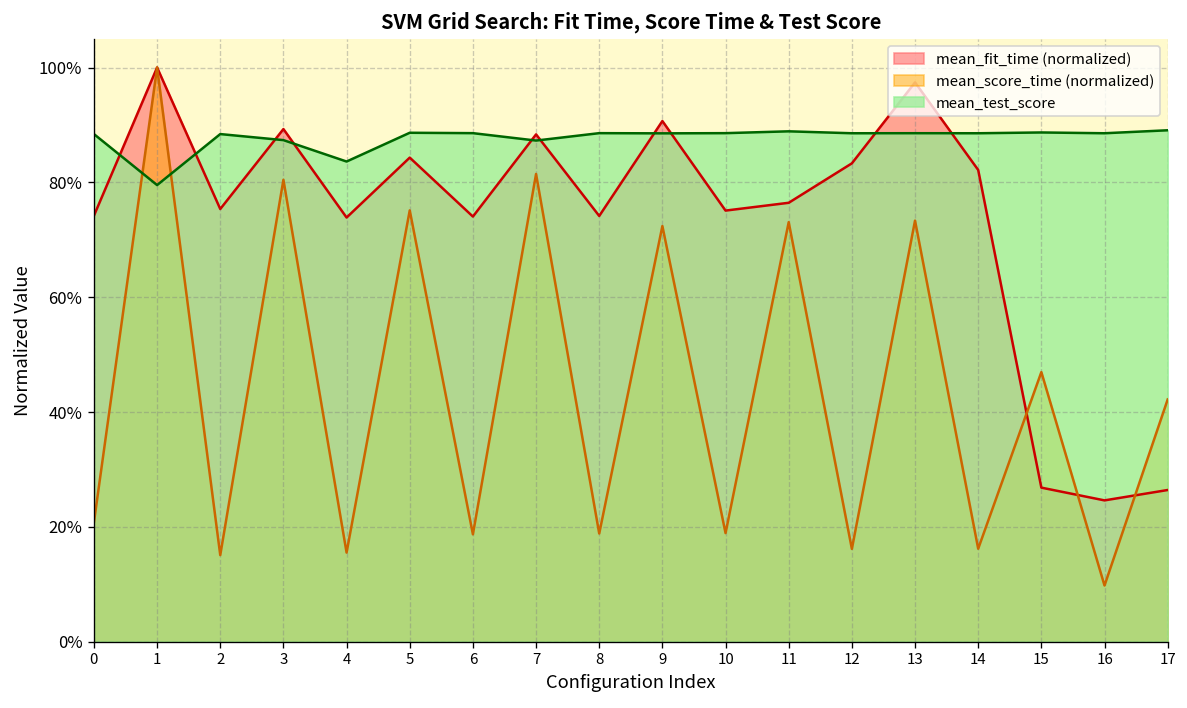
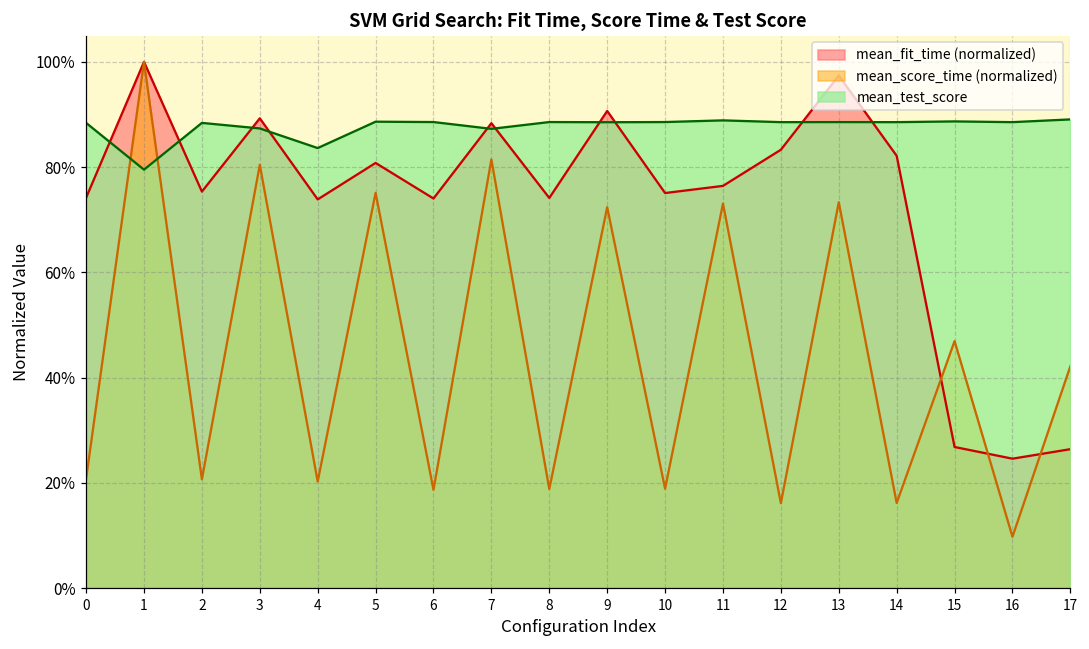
  {
    "mean_fit_time (normalized)": {
      "0": "74%",
      "2": "75%",
      "3": "89%",
      "4": "74%",
-     "5": "84%",
+     "5": "81%",
      "6": "74%",
      "7": "88%",
      "8": "74%",
      "9": "91%",
      "10": "75%",
      "11": "76%",
      "12": "83%",
      "14": "82%",
      "15": "27%",
      "16": "25%",
      "17": "26%"
    },
    "mean_score_time (normalized)": {
      "0": "21%",
-     "2": "15%",
+     "2": "21%",
      "3": "80%",
-     "4": "16%",
+     "4": "20%",
      "5": "75%",
      "6": "19%",
      "7": "81%",
      "8": "19%",
      "9": "72%",
      "10": "19%",
      "11": "73%",
      "12": "16%",
      "13": "73%",
      "14": "16%",
      "15": "47%",
      "16": "10%",
      "17": "42%"
    },
    "mean_test_score": {
      "0": "88%",
      "1": "80%",
      "2": "88%",
      "3": "87%",
      "4": "84%",
      "5": "89%",
      "6": "89%",
      "7": "87%",
      "8": "89%",
      "9": "89%",
      "10": "89%",
      "11": "89%",
      "12": "89%",
      "13": "89%",
      "14": "89%",
      "15": "89%",
      "16": "89%",
      "17": "89%"
    }
  }
